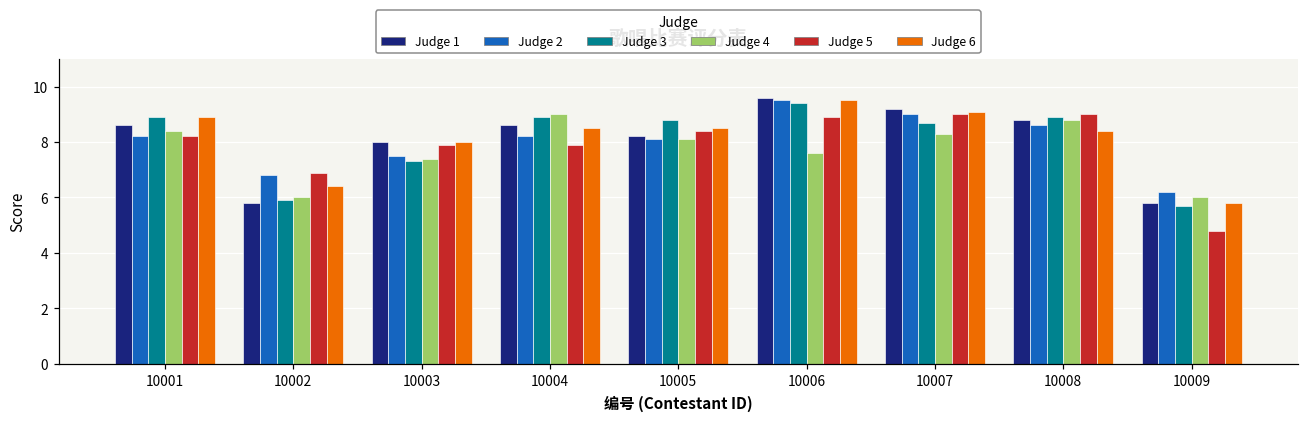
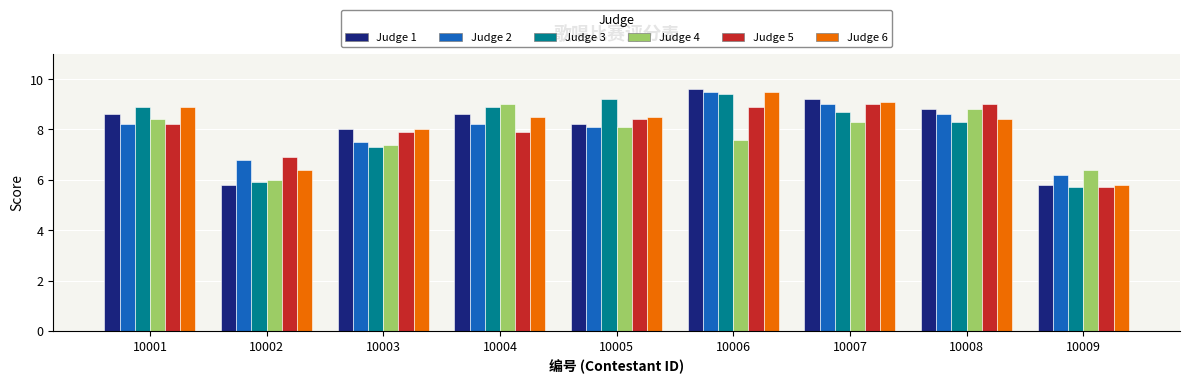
  {
    "Judge 1": {
      "10001": 8.6,
      "10002": 5.8,
      "10003": 8.0,
      "10004": 8.6,
      "10005": 8.2,
      "10006": 9.6,
      "10007": 9.2,
      "10008": 8.8,
      "10009": 5.8
    },
    "Judge 2": {
      "10001": 8.2,
      "10002": 6.8,
      "10003": 7.5,
      "10004": 8.2,
      "10005": 8.1,
      "10006": 9.5,
      "10007": 9.0,
      "10008": 8.6,
      "10009": 6.2
    },
    "Judge 3": {
      "10001": 8.9,
      "10002": 5.9,
      "10003": 7.3,
      "10004": 8.9,
-     "10005": 8.8,
+     "10005": 9.2,
      "10006": 9.4,
      "10007": 8.7,
-     "10008": 8.9,
+     "10008": 8.3,
      "10009": 5.7
    },
    "Judge 4": {
      "10001": 8.4,
      "10002": 6.0,
      "10003": 7.4,
      "10004": 9.0,
      "10005": 8.1,
      "10006": 7.6,
      "10007": 8.3,
      "10008": 8.8,
-     "10009": 6.0
+     "10009": 6.4
    },
    "Judge 5": {
      "10001": 8.2,
      "10002": 6.9,
      "10003": 7.9,
      "10004": 7.9,
      "10005": 8.4,
      "10006": 8.9,
      "10007": 9.0,
      "10008": 9.0,
-     "10009": 4.8
+     "10009": 5.7
    },
    "Judge 6": {
      "10001": 8.9,
      "10002": 6.4,
      "10003": 8.0,
      "10004": 8.5,
      "10005": 8.5,
      "10006": 9.5,
      "10007": 9.1,
      "10008": 8.4,
      "10009": 5.8
    }
  }
